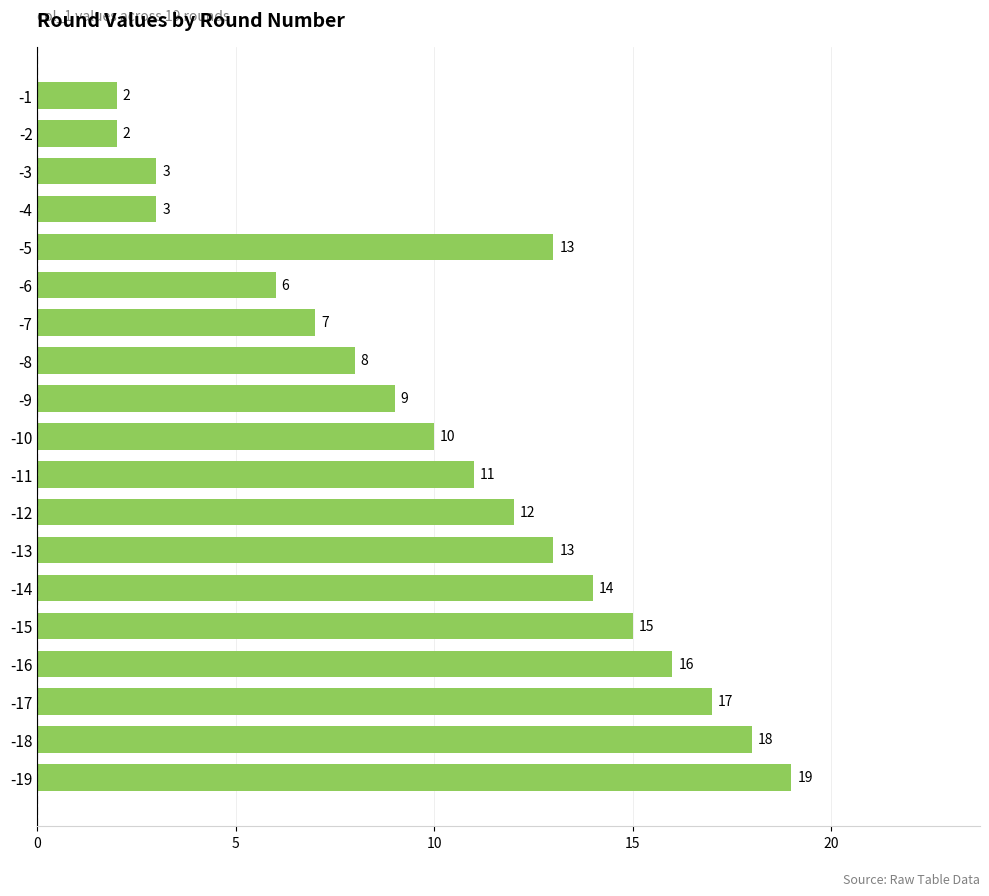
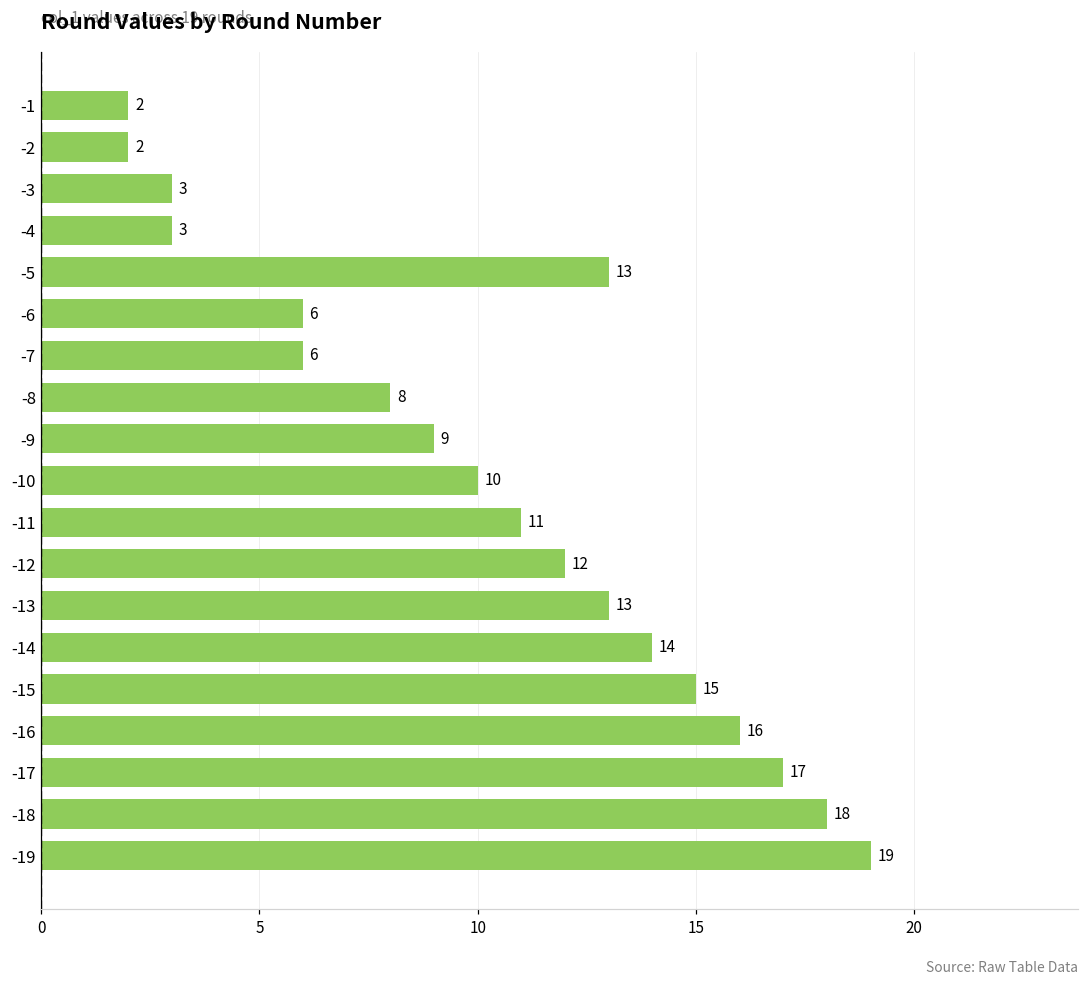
  {
    "-1": 2,
    "-2": 2,
    "-3": 3,
    "-4": 3,
    "-5": 13,
    "-6": 6,
-   "-7": 7,
+   "-7": 6,
    "-8": 8,
    "-9": 9,
    "-10": 10,
    "-11": 11,
    "-12": 12,
    "-13": 13,
    "-14": 14,
    "-15": 15,
    "-16": 16,
    "-17": 17,
    "-18": 18,
    "-19": 19
  }
